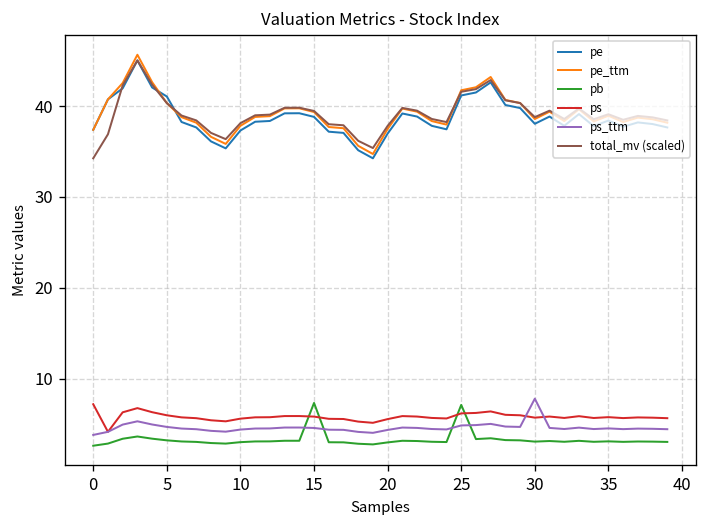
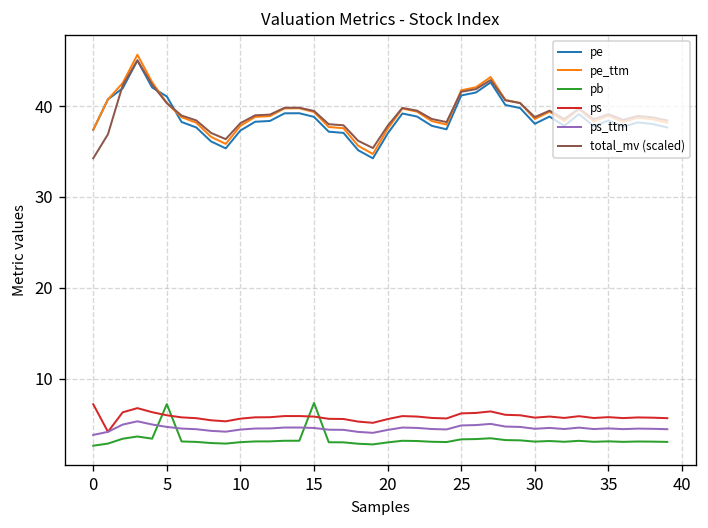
  {
    "pe": {
      "5": 41,
      "10": 37,
      "15": 39,
      "20": 37,
      "25": 41,
      "30": 38
    },
    "pb": {
      "0": 3,
-     "5": 3,
+     "5": 7,
      "10": 3,
      "15": 7,
      "20": 3,
-     "25": 7,
+     "25": 3,
      "30": 3,
      "35": 3
    },
    "ps": {
      "0": 7,
      "5": 6,
      "10": 6,
      "15": 6,
      "20": 6,
      "25": 6,
      "30": 6,
      "35": 6
    },
    "ps_ttm": {
      "0": 4,
      "5": 5,
      "10": 4,
      "15": 5,
      "20": 4,
      "25": 5,
-     "30": 8,
+     "30": 4,
      "35": 5
    },
    "total_mv (scaled)": {
      "0": 34
    }
  }
